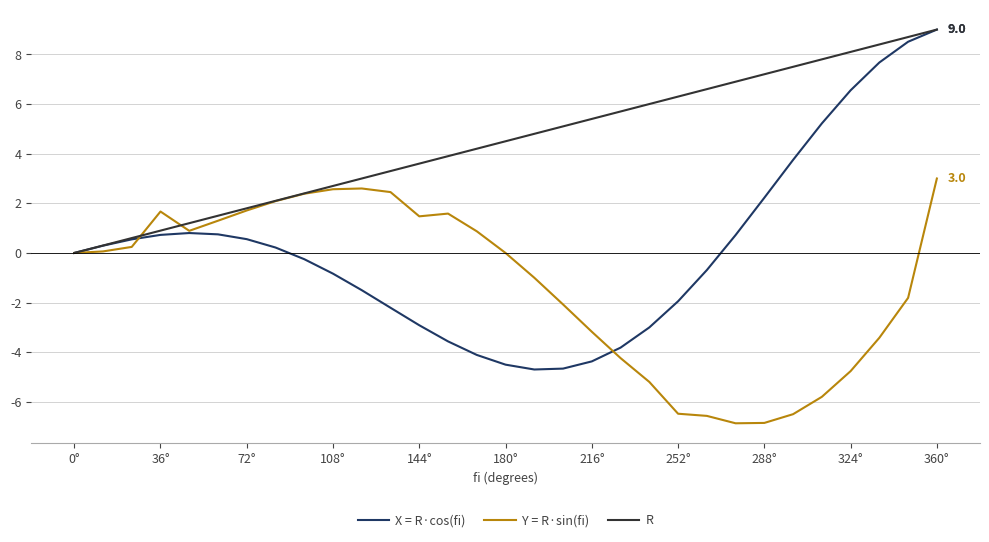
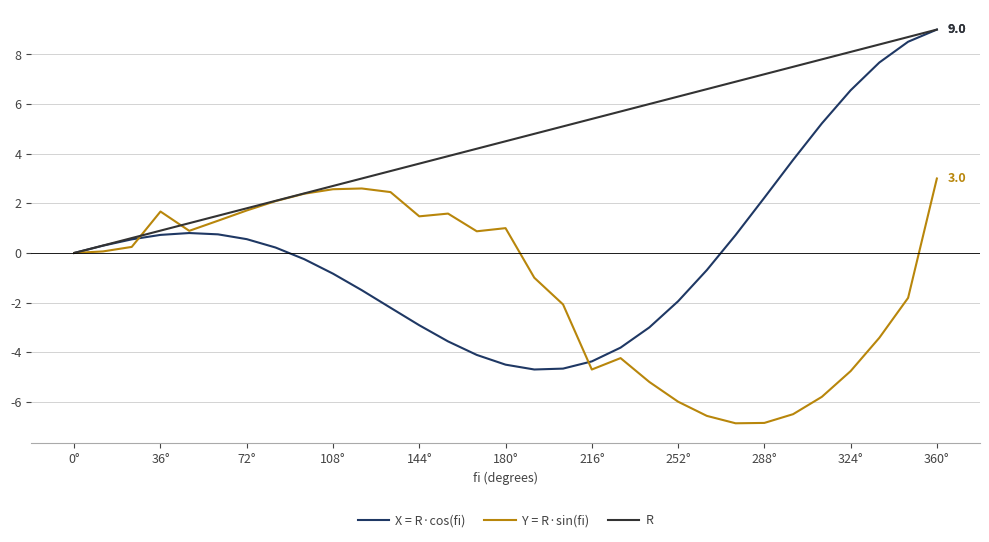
  {
    "Y = R·sin(fi)": {
      "36°": 1.7,
      "108°": 2.6,
      "144°": 1.5,
-     "180°": 0,
-     "216°": -3.2,
-     "252°": -6.5,
+     "180°": 1,
+     "216°": -4.7,
+     "252°": -6.0,
      "288°": -6.8,
      "324°": -4.8
    }
  }
